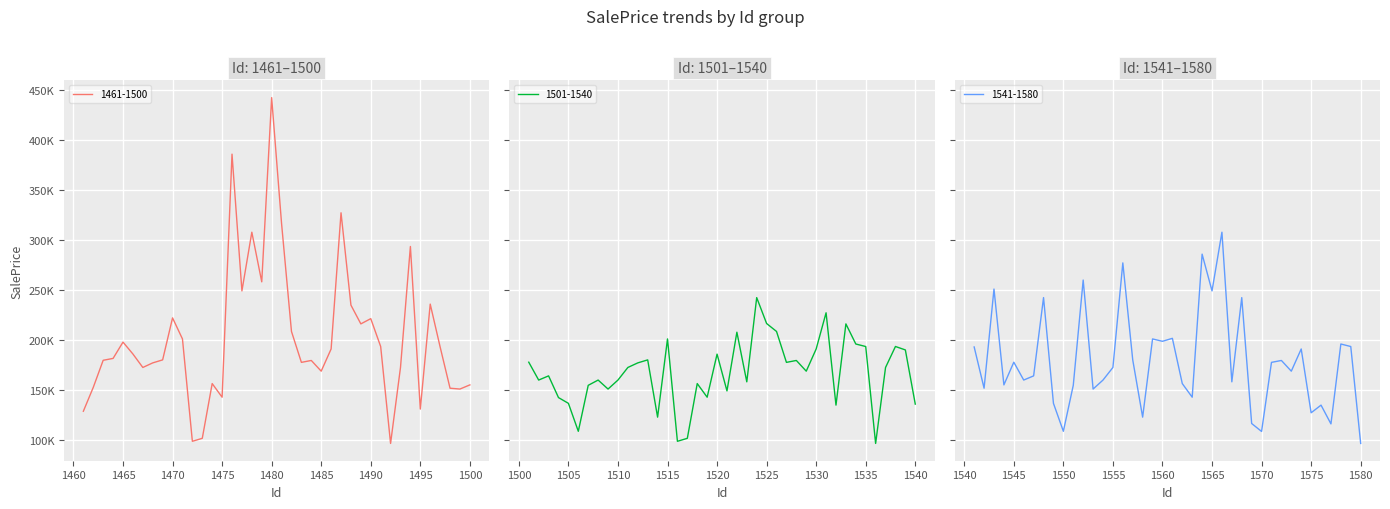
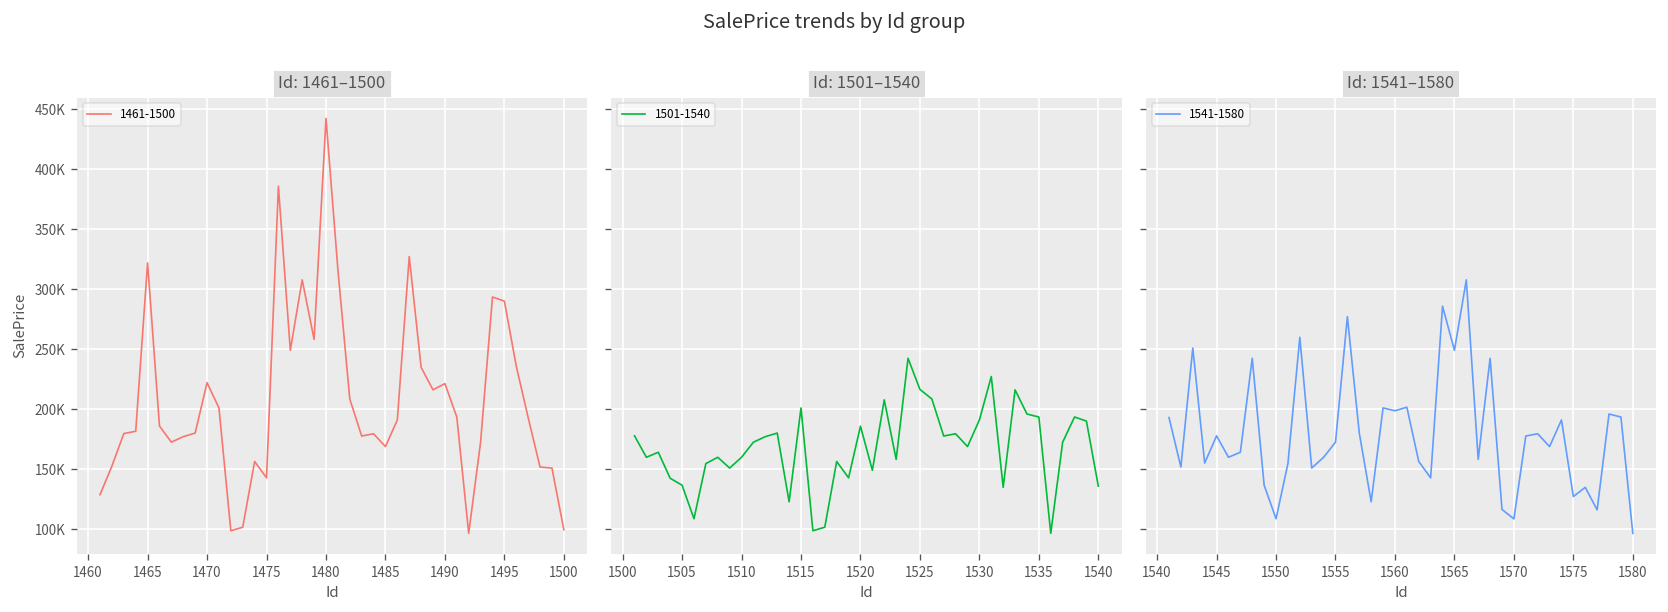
  {
    "Id: 1461–1500": {
-     "1465": 200000,
+     "1465": 320000,
      "1470": 220000,
      "1475": 140000,
      "1480": 440000,
      "1485": 170000,
      "1490": 220000,
-     "1495": 130000,
-     "1500": 160000
+     "1495": 290000,
+     "1500": 100000
    }
  }
